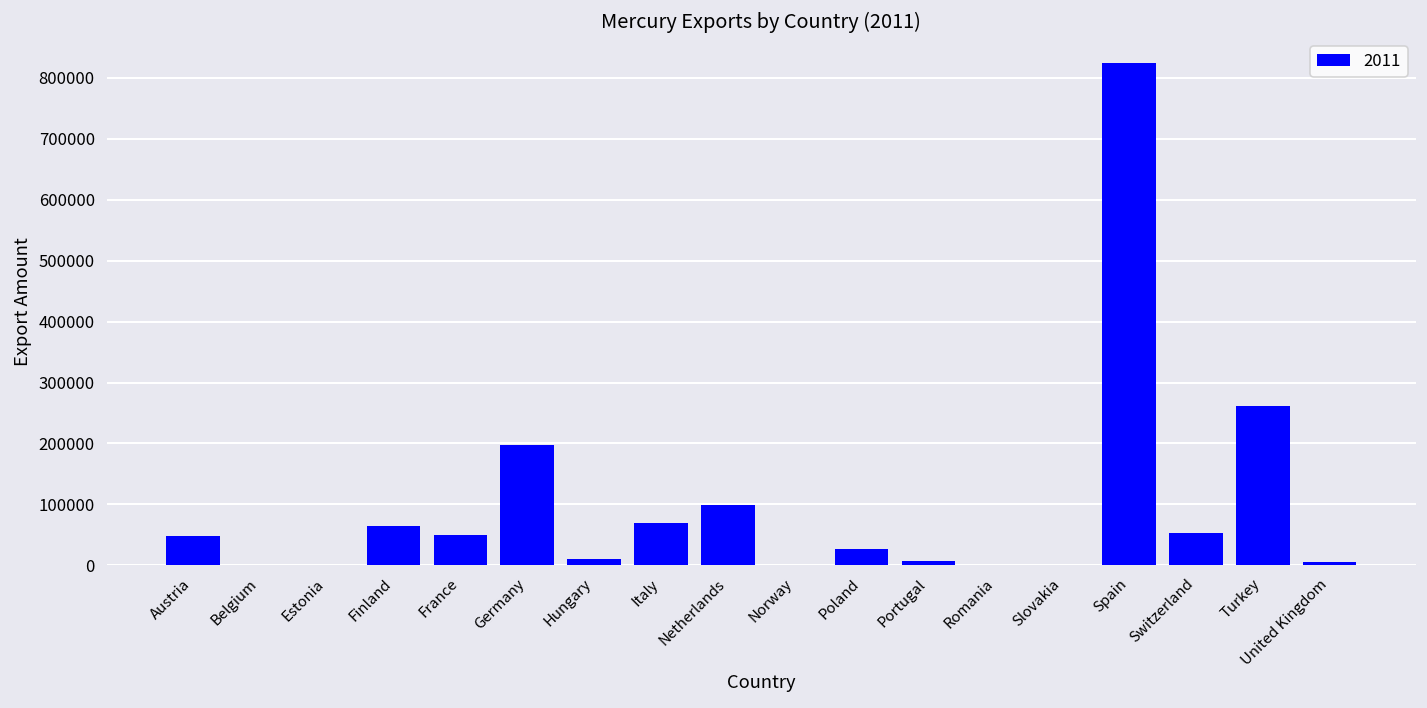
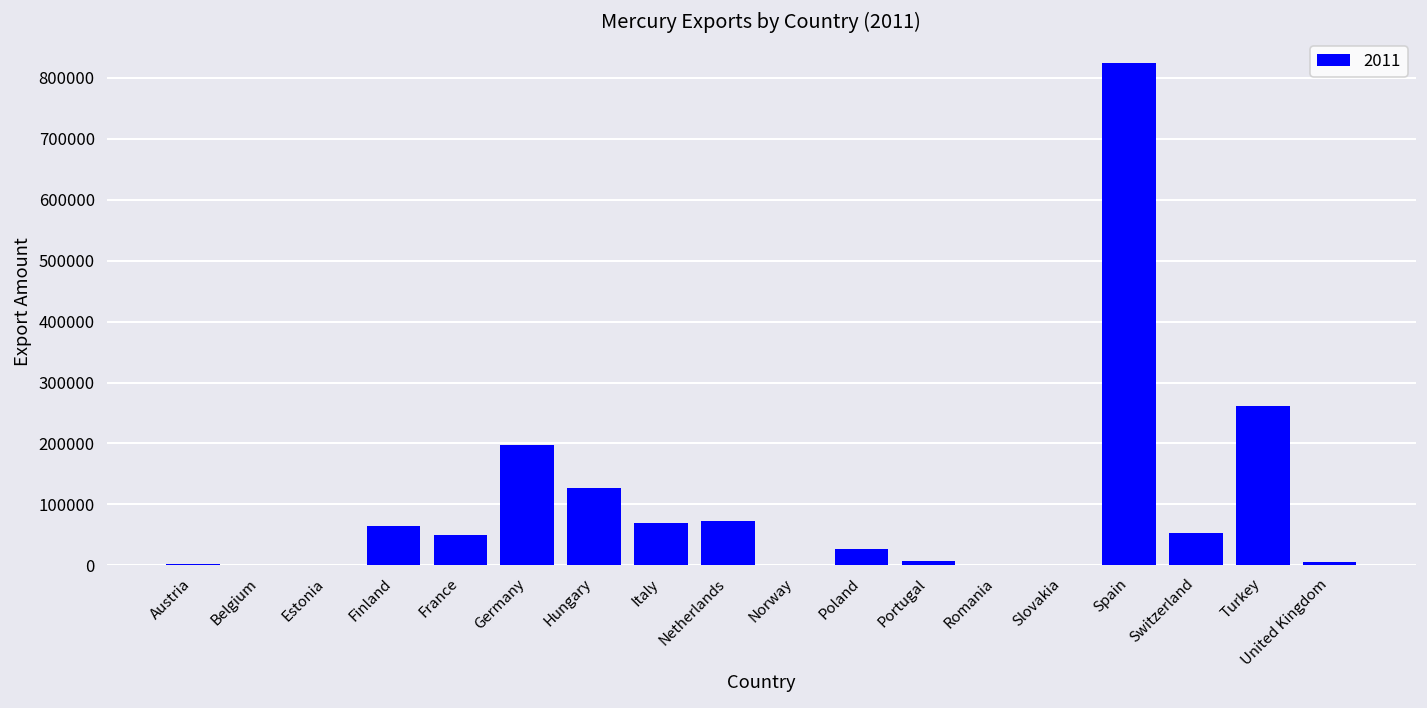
  {
-   "Austria": 50000,
+   "Austria": 0,
    "Estonia": 0,
    "Finland": 60000,
    "France": 50000,
    "Germany": 200000,
-   "Hungary": 10000,
+   "Hungary": 130000,
    "Italy": 70000,
-   "Netherlands": 100000,
+   "Netherlands": 70000,
    "Norway": 0,
    "Poland": 30000,
    "Portugal": 10000,
    "Romania": 0,
    "Slovakia": 0,
    "Spain": 820000,
    "Switzerland": 50000,
    "Turkey": 260000,
    "United Kingdom": 10000
  }
